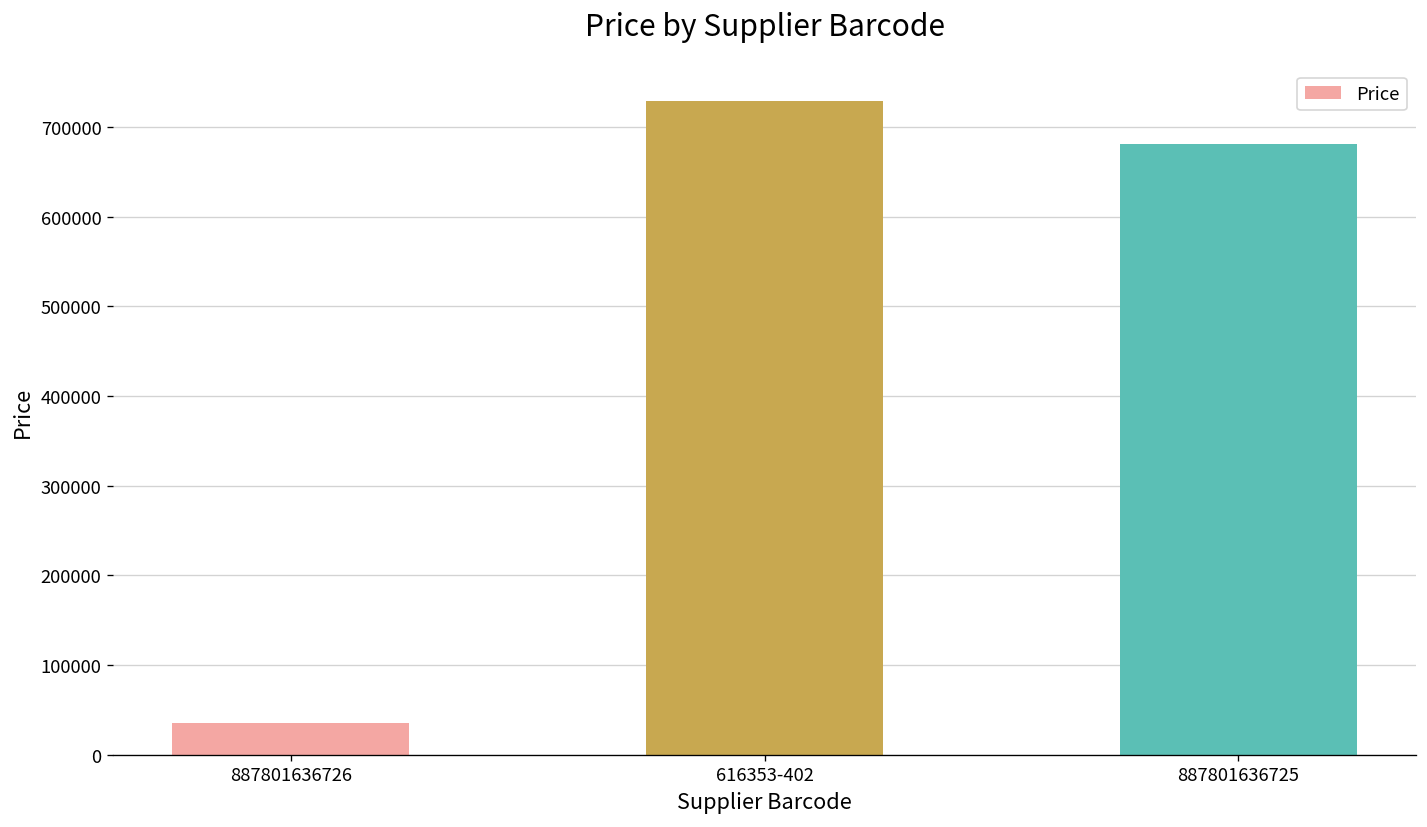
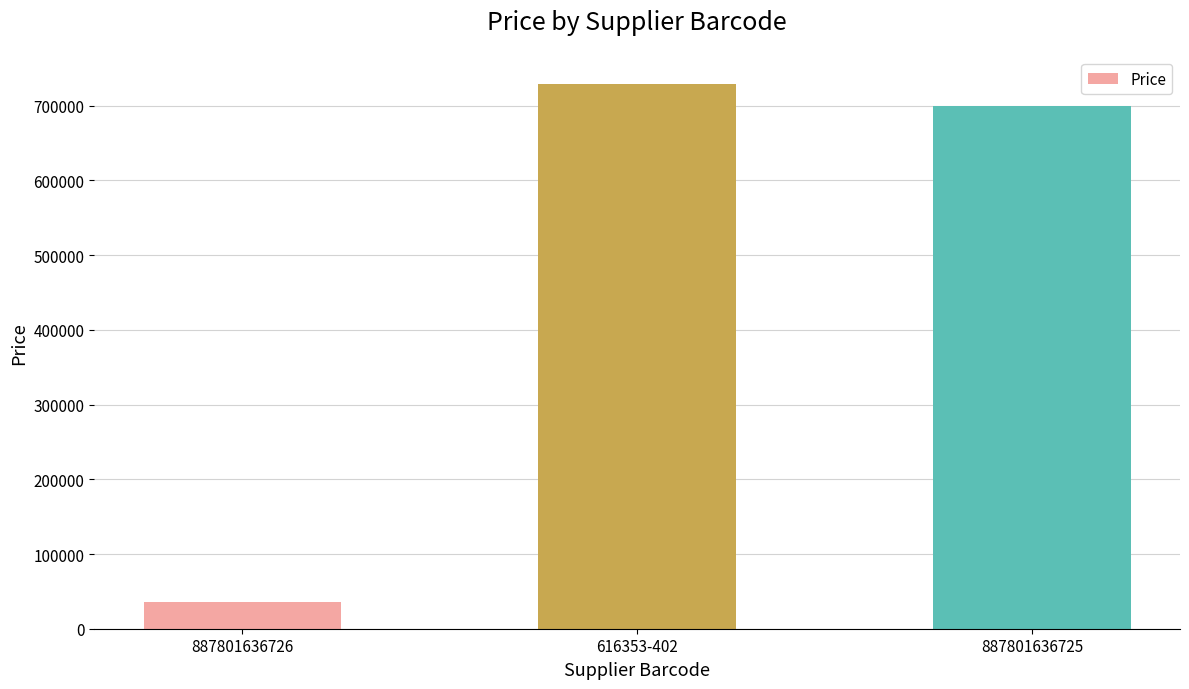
  {
    "887801636726": 40000,
    "616353-402": 730000,
-   "887801636725": 680000
+   "887801636725": 700000
  }
